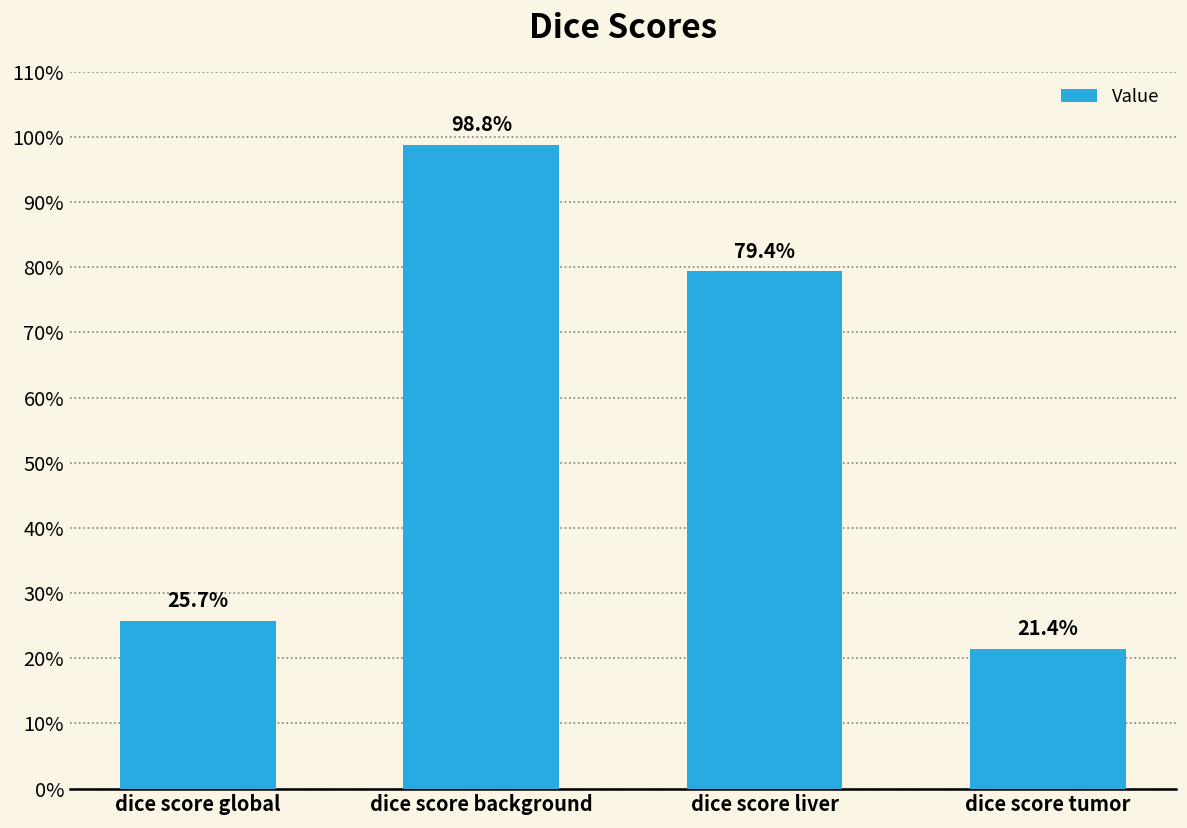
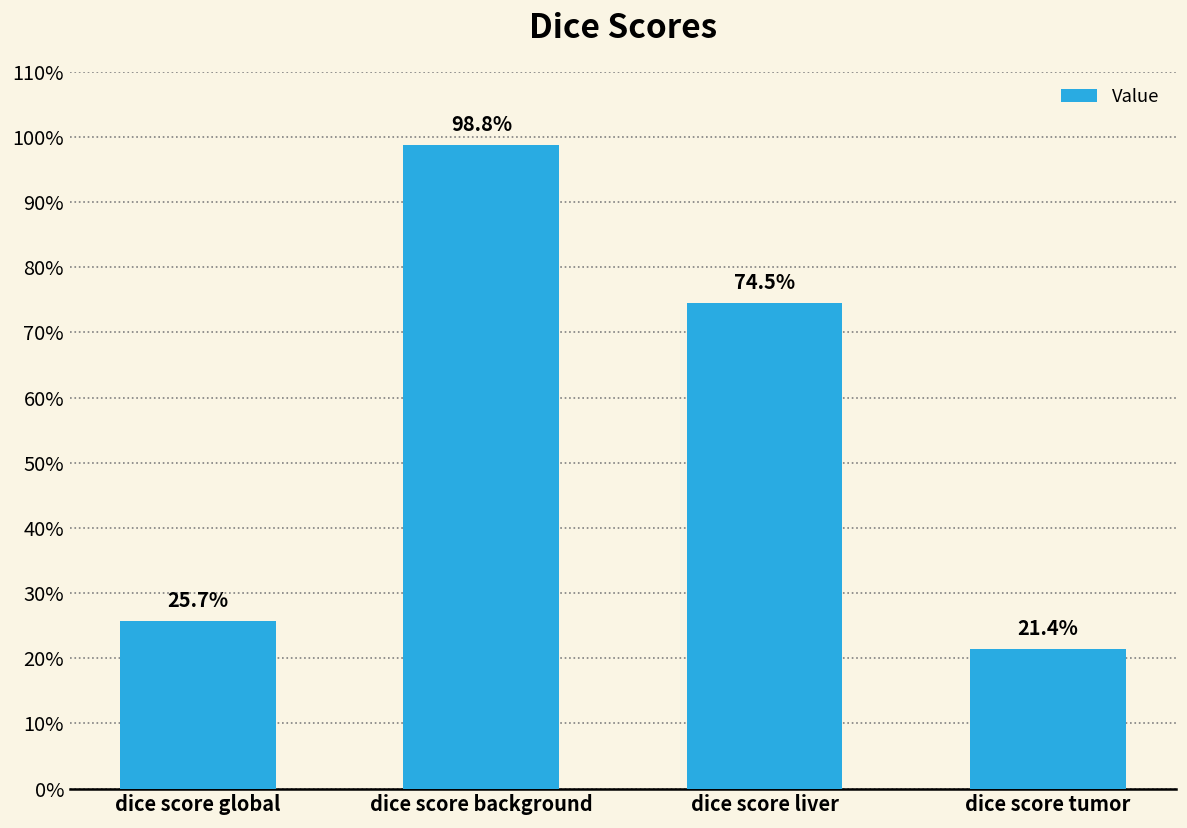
  {
    "dice score global": "25.7%",
    "dice score background": "98.8%",
-   "dice score liver": "79.4%",
+   "dice score liver": "74.5%",
    "dice score tumor": "21.4%"
  }
